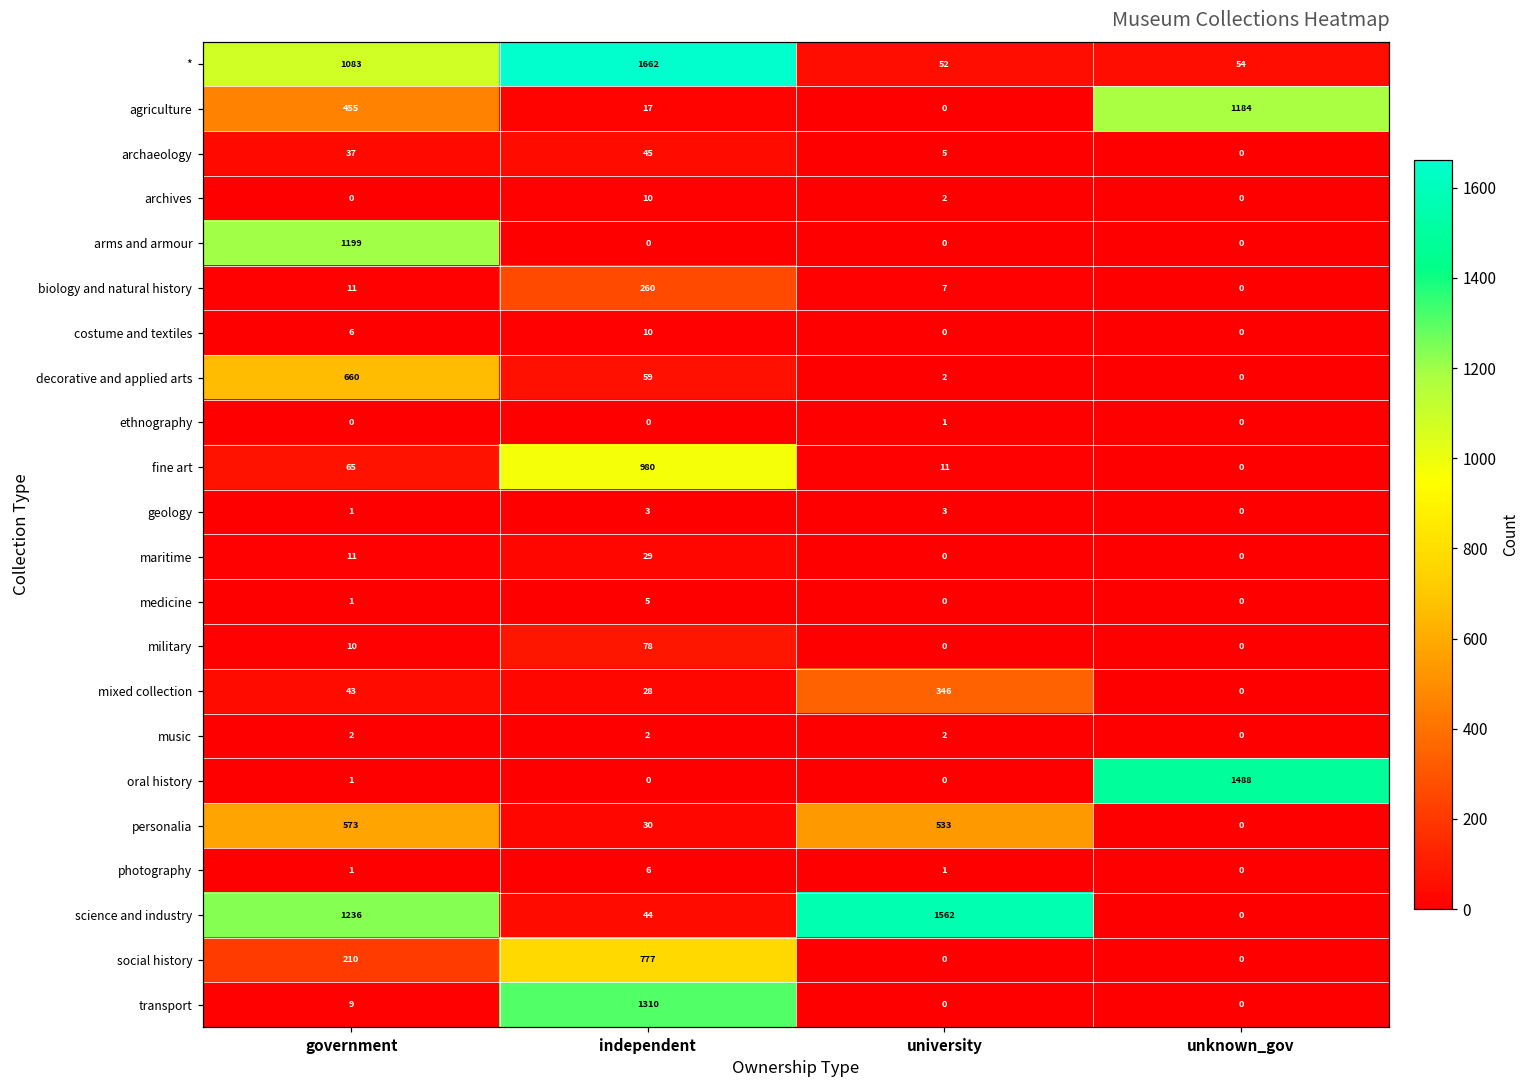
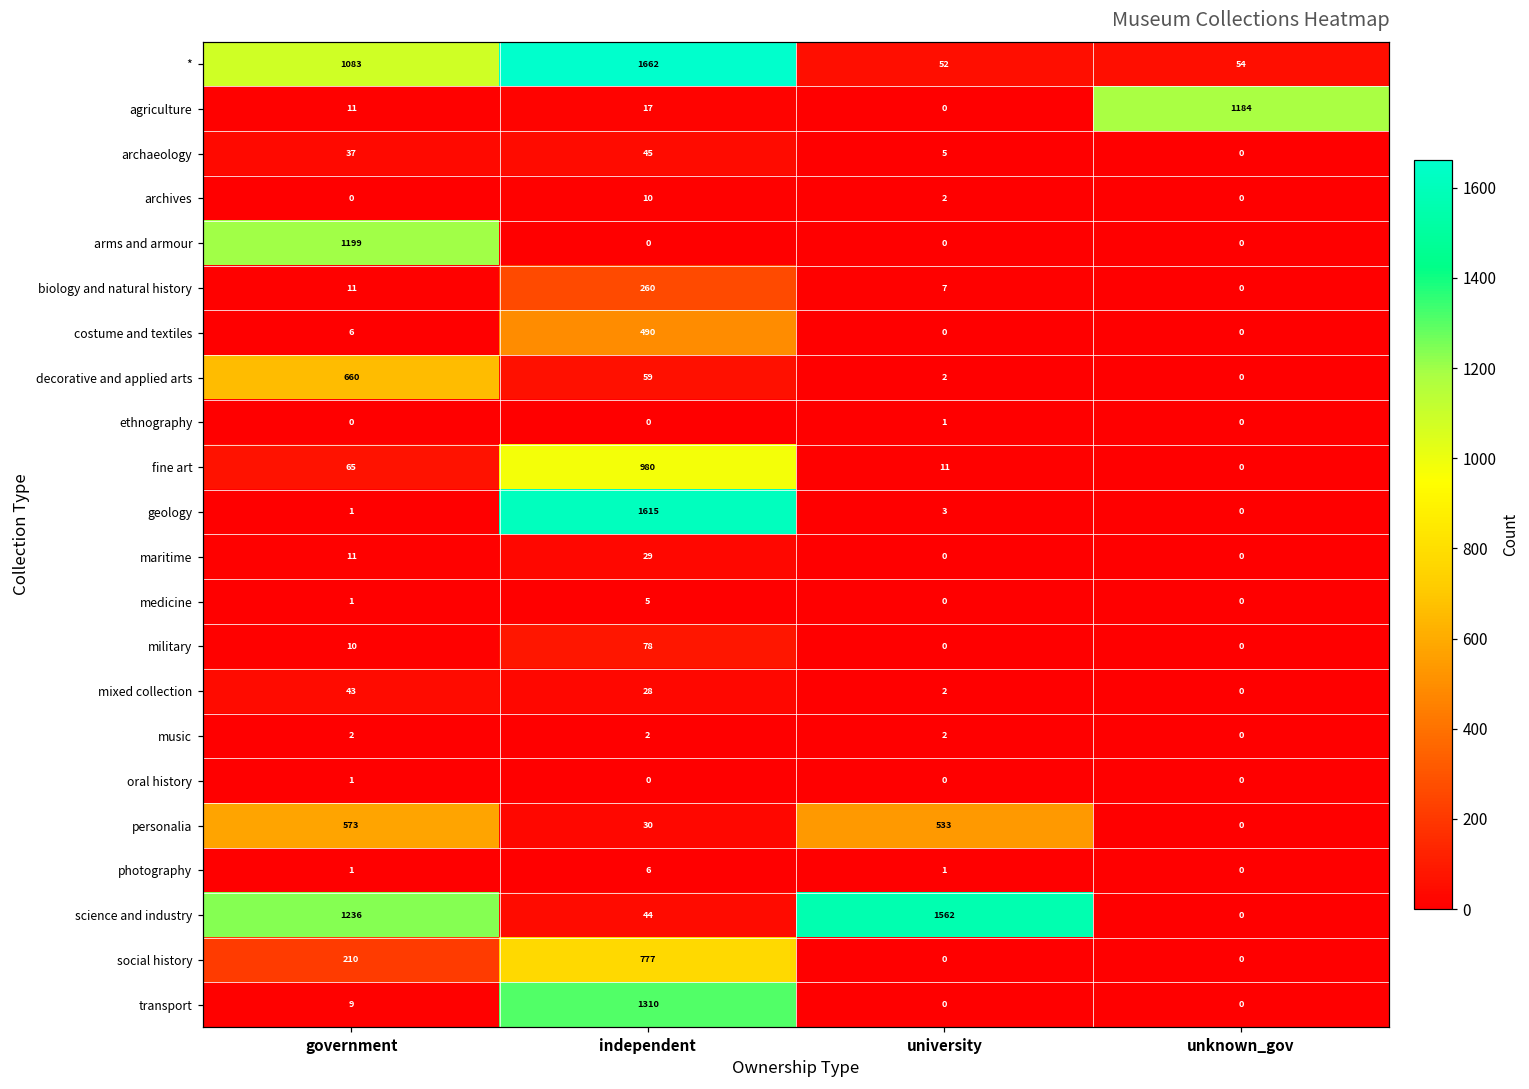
  {
    "*": {
      "government": 1083,
      "independent": 1662,
      "university": 52,
      "unknown_gov": 54
    },
    "agriculture": {
-     "government": 455,
+     "government": 11,
      "independent": 17,
      "university": 0,
      "unknown_gov": 1184
    },
    "archaeology": {
      "government": 37,
      "independent": 45,
      "university": 5,
      "unknown_gov": 0
    },
    "archives": {
      "government": 0,
      "independent": 10,
      "university": 2,
      "unknown_gov": 0
    },
    "arms and armour": {
      "government": 1199,
      "independent": 0,
      "university": 0,
      "unknown_gov": 0
    },
    "biology and natural history": {
      "government": 11,
      "independent": 260,
      "university": 7,
      "unknown_gov": 0
    },
    "costume and textiles": {
      "government": 6,
-     "independent": 10,
+     "independent": 490,
      "university": 0,
      "unknown_gov": 0
    },
    "decorative and applied arts": {
      "government": 660,
      "independent": 59,
      "university": 2,
      "unknown_gov": 0
    },
    "ethnography": {
      "government": 0,
      "independent": 0,
      "university": 1,
      "unknown_gov": 0
    },
    "fine art": {
      "government": 65,
      "independent": 980,
      "university": 11,
      "unknown_gov": 0
    },
    "geology": {
      "government": 1,
-     "independent": 3,
+     "independent": 1615,
      "university": 3,
      "unknown_gov": 0
    },
    "maritime": {
      "government": 11,
      "independent": 29,
      "university": 0,
      "unknown_gov": 0
    },
    "medicine": {
      "government": 1,
      "independent": 5,
      "university": 0,
      "unknown_gov": 0
    },
    "military": {
      "government": 10,
      "independent": 78,
      "university": 0,
      "unknown_gov": 0
    },
    "mixed collection": {
      "government": 43,
      "independent": 28,
-     "university": 346,
+     "university": 2,
      "unknown_gov": 0
    },
    "music": {
      "government": 2,
      "independent": 2,
      "university": 2,
      "unknown_gov": 0
    },
    "oral history": {
      "government": 1,
      "independent": 0,
      "university": 0,
-     "unknown_gov": 1488
+     "unknown_gov": 0
    },
    "personalia": {
      "government": 573,
      "independent": 30,
      "university": 533,
      "unknown_gov": 0
    },
    "photography": {
      "government": 1,
      "independent": 6,
      "university": 1,
      "unknown_gov": 0
    },
    "science and industry": {
      "government": 1236,
      "independent": 44,
      "university": 1562,
      "unknown_gov": 0
    },
    "social history": {
      "government": 210,
      "independent": 777,
      "university": 0,
      "unknown_gov": 0
    },
    "transport": {
      "government": 9,
      "independent": 1310,
      "university": 0,
      "unknown_gov": 0
    }
  }
